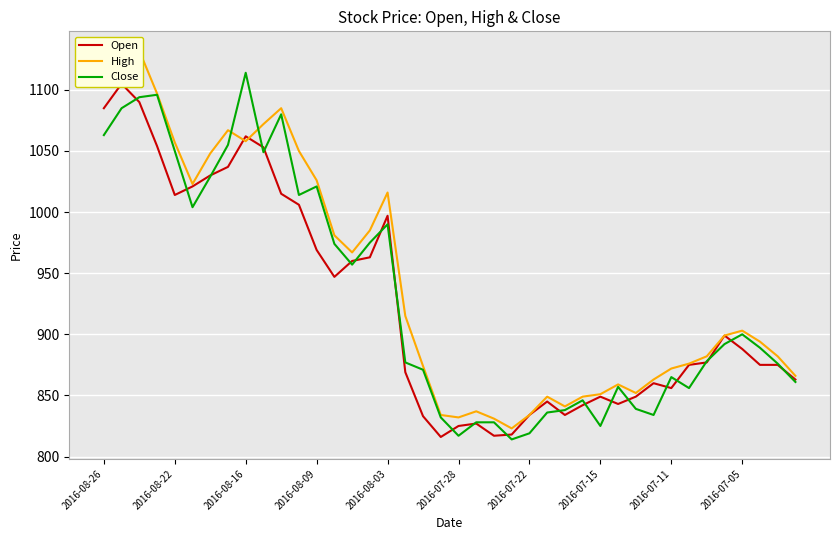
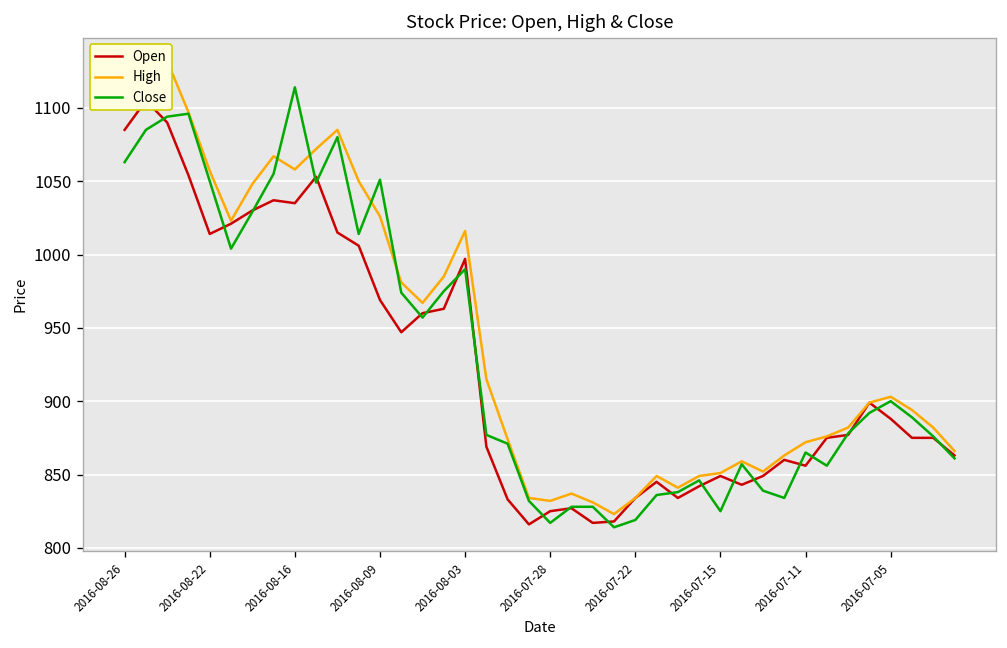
  {
    "Open": {
      "2016-08-26": 1085,
      "2016-08-22": 1014,
-     "2016-08-16": 1062,
+     "2016-08-16": 1035,
      "2016-08-09": 969,
      "2016-08-03": 997,
      "2016-07-28": 825,
      "2016-07-11": 856,
      "2016-07-05": 888
    },
    "High": {
      "2016-08-22": 1057,
      "2016-08-16": 1058,
      "2016-08-09": 1026,
      "2016-08-03": 1016,
      "2016-07-28": 832,
      "2016-07-11": 872,
      "2016-07-05": 903
    },
    "Close": {
      "2016-08-26": 1063,
      "2016-08-22": 1050,
      "2016-08-16": 1114,
-     "2016-08-09": 1021,
+     "2016-08-09": 1051,
      "2016-08-03": 990,
      "2016-07-28": 817,
      "2016-07-22": 819,
      "2016-07-15": 825,
      "2016-07-11": 865,
      "2016-07-05": 900
    }
  }
